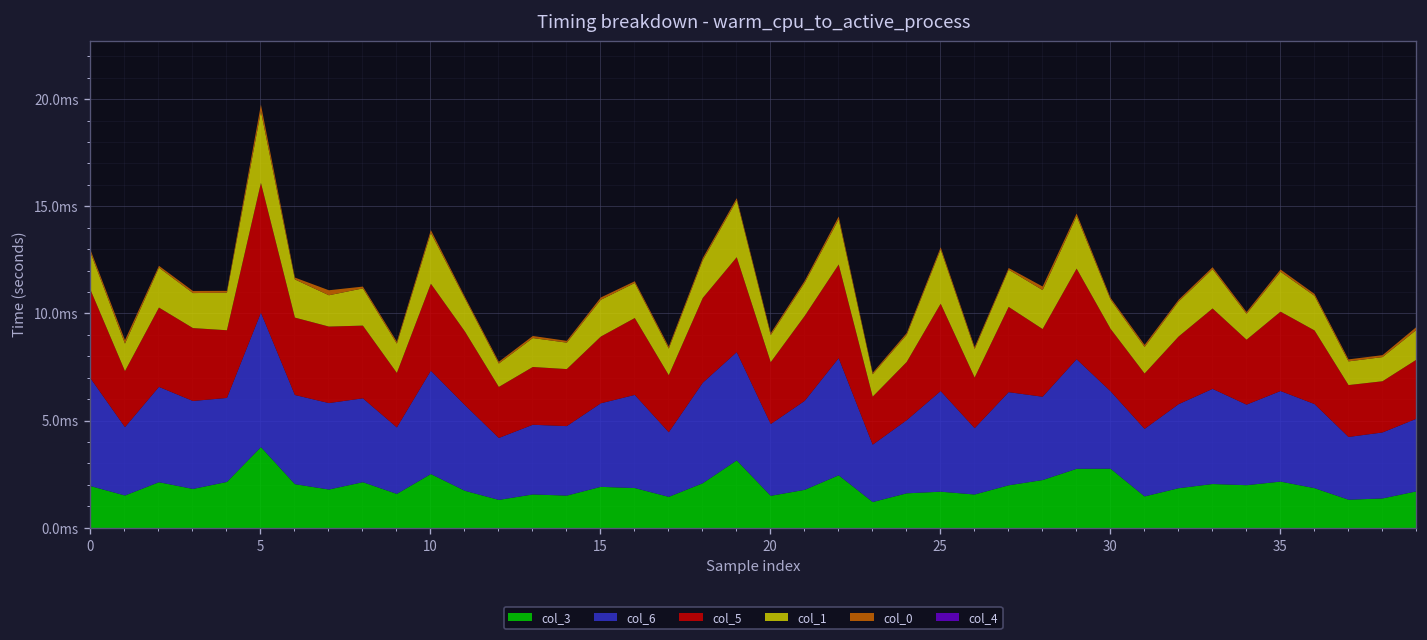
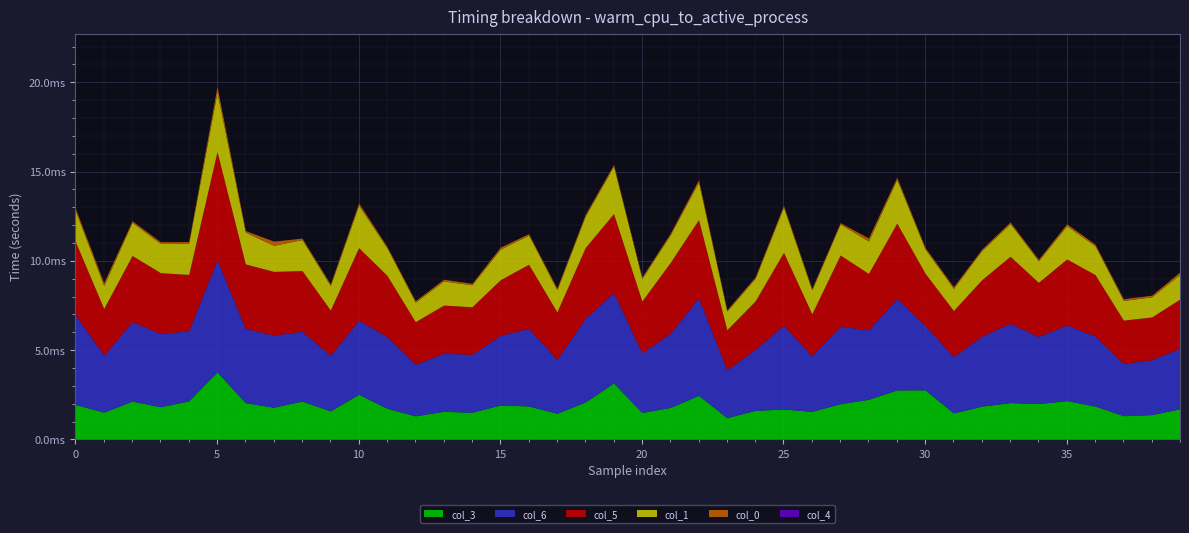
  {
    "col_3": {
      "0": "2.0ms",
      "5": "3.8ms",
      "10": "2.5ms",
      "15": "1.9ms",
      "20": "1.5ms",
      "25": "1.7ms",
      "30": "2.8ms",
      "35": "2.2ms"
    },
    "col_6": {
      "0": "5.0ms",
      "5": "6.3ms",
-     "10": "4.8ms",
+     "10": "4.2ms",
      "15": "3.9ms",
      "20": "3.3ms",
      "25": "4.7ms",
      "30": "3.6ms",
      "35": "4.2ms"
    },
    "col_5": {
      "0": "4.1ms",
      "5": "6.1ms",
      "10": "4.1ms",
      "15": "3.1ms",
      "20": "2.9ms",
      "25": "4.1ms",
      "30": "2.9ms",
      "35": "3.7ms"
    },
    "col_1": {
      "5": "3.3ms"
    }
  }
